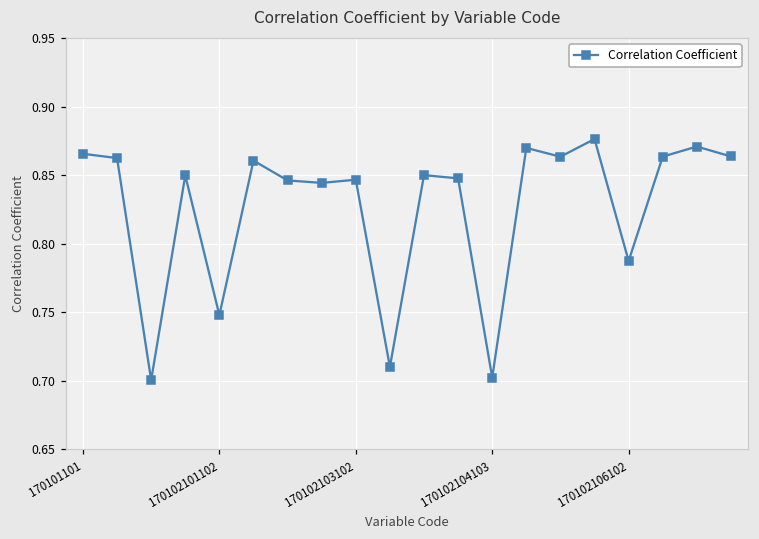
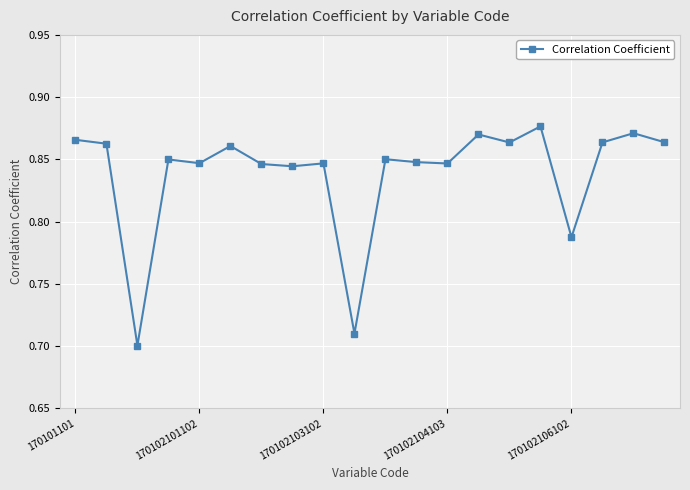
  {
    "170101101": 0.866,
-   "170102101102": 0.748,
+   "170102101102": 0.847,
    "170102103102": 0.847,
-   "170102104103": 0.702,
+   "170102104103": 0.847,
    "170102106102": 0.787
  }
